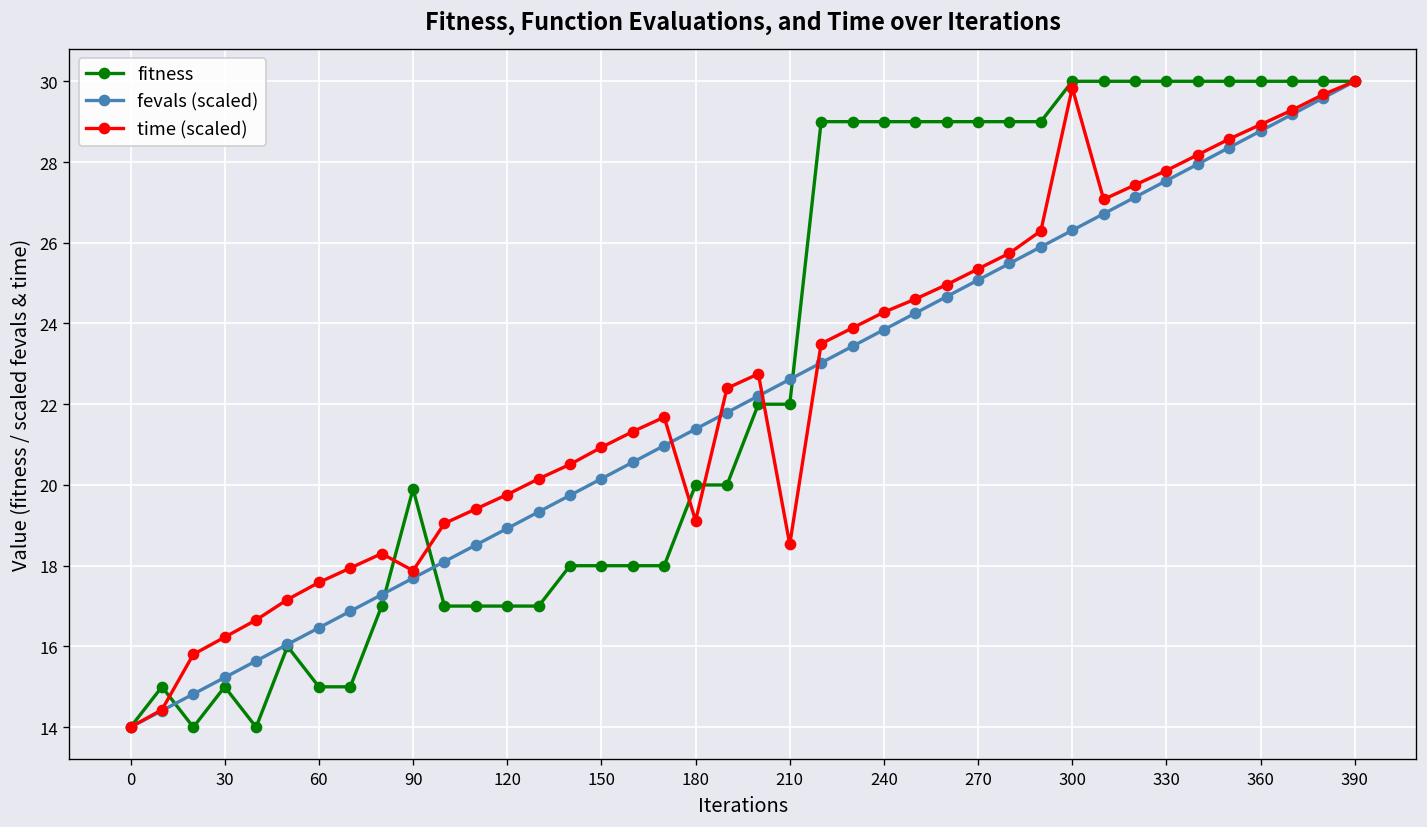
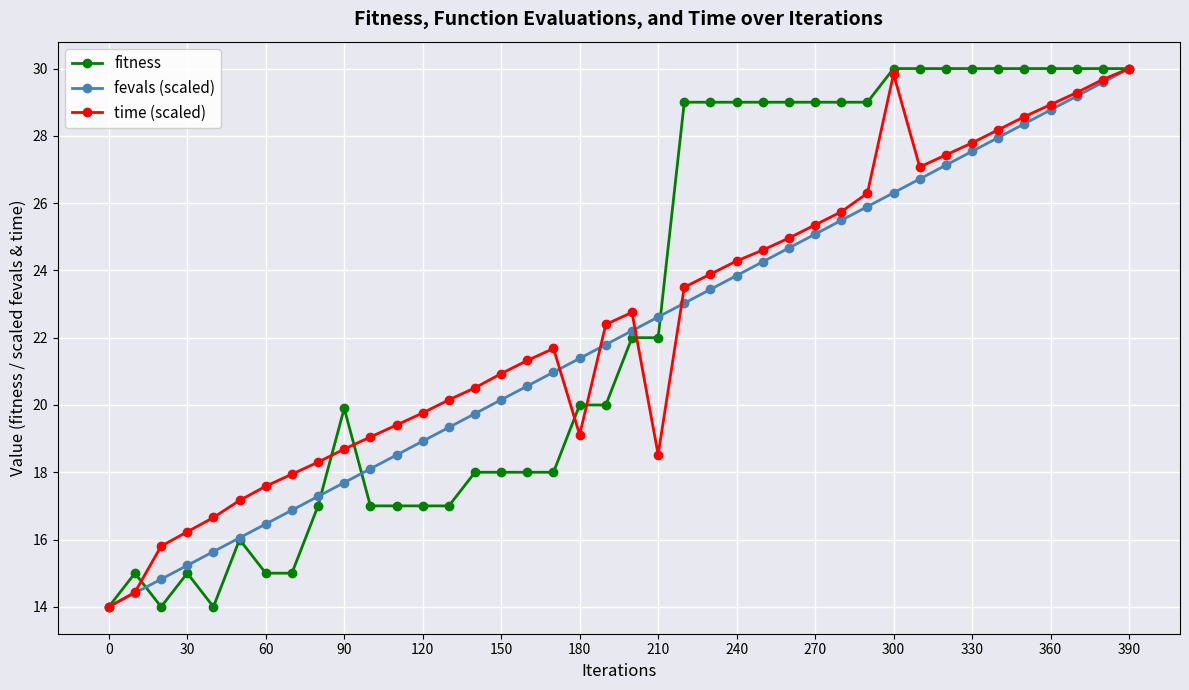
  {
    "fitness": {
      "30": 15.0,
      "60": 15.0,
      "90": 19.9,
      "120": 17.0,
      "150": 18.0,
      "180": 20.0,
      "210": 22.0,
      "240": 29.0,
      "270": 29.0,
      "300": 30.0,
      "330": 30.0,
      "360": 30.0
    },
    "fevals (scaled)": {
      "30": 15.2,
      "60": 16.5,
      "90": 17.7,
      "120": 18.9,
      "150": 20.2,
      "180": 21.4,
      "210": 22.6,
      "240": 23.8,
      "270": 25.1,
      "300": 26.3,
      "330": 27.5,
      "360": 28.8
    },
    "time (scaled)": {
      "30": 16.2,
      "60": 17.6,
-     "90": 17.9,
+     "90": 18.7,
      "120": 19.8,
      "150": 20.9,
      "180": 19.1,
      "210": 18.5,
      "240": 24.3,
      "270": 25.4,
      "300": 29.8,
      "330": 27.8,
      "360": 28.9
    }
  }
